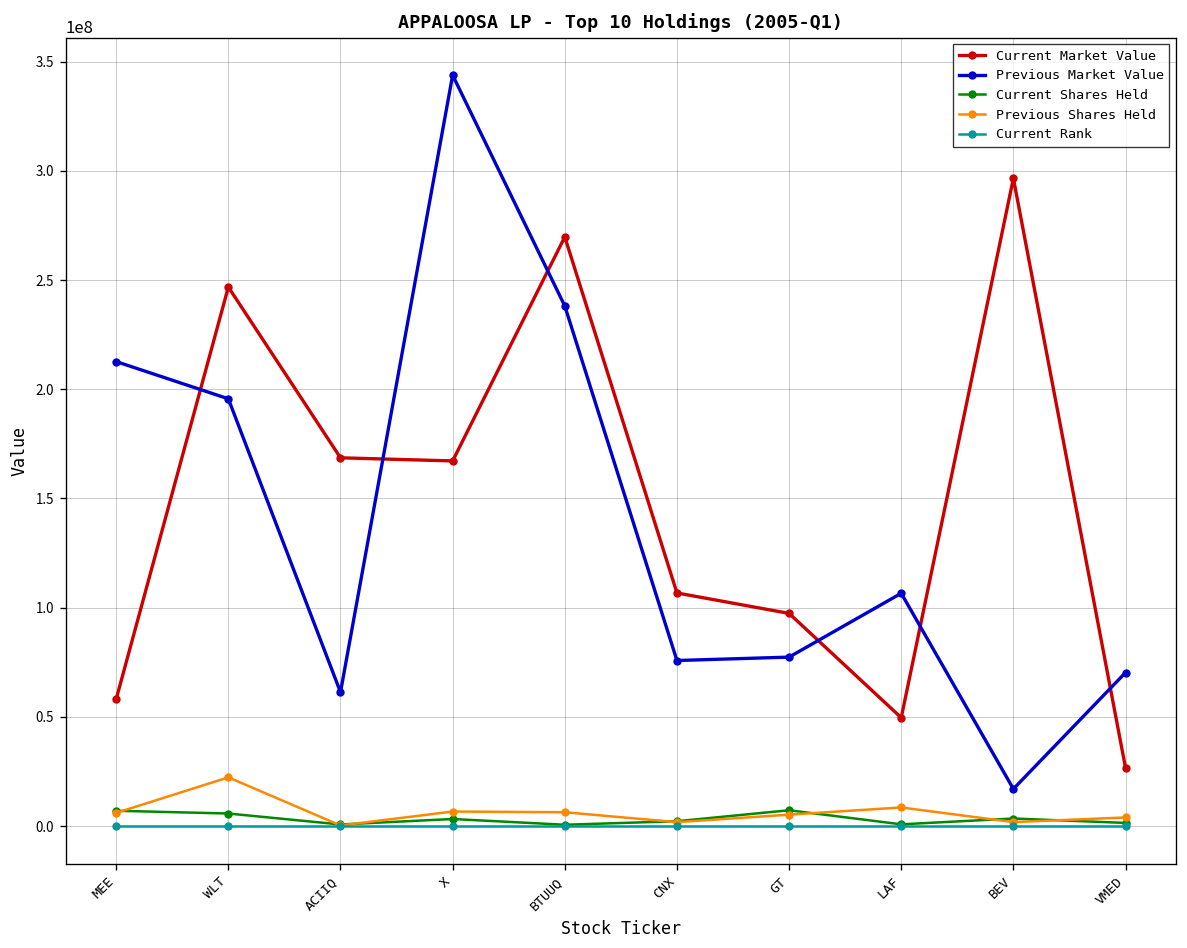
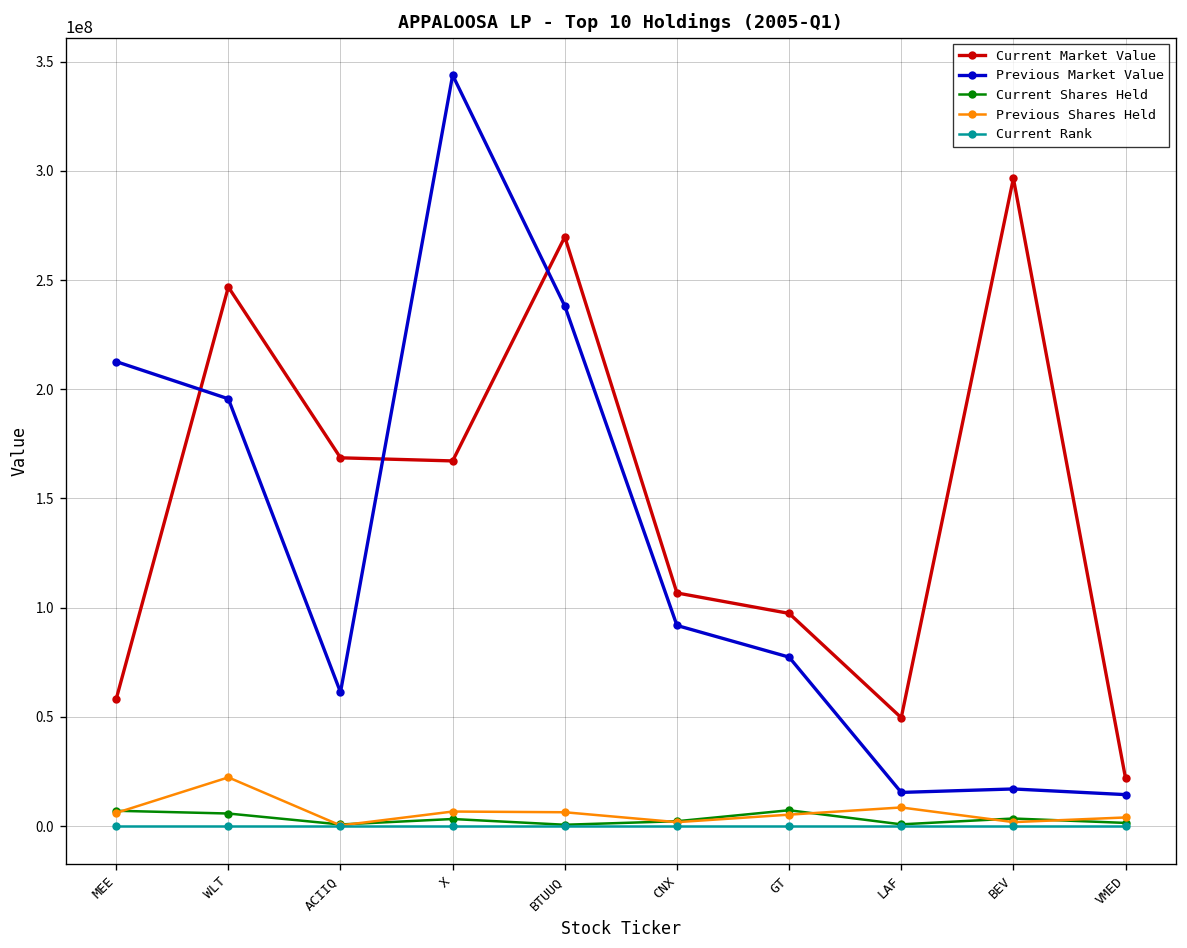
  {
    "Current Market Value": {
      "MEE": 58000000,
      "WLT": 247000000,
      "ACIIQ": 169000000,
      "X": 167000000,
      "BTUUQ": 270000000,
      "CNX": 107000000,
      "GT": 97000000,
      "LAF": 50000000,
      "BEV": 297000000,
-     "VMED": 27000000
+     "VMED": 22000000
    },
    "Previous Market Value": {
      "MEE": 213000000,
      "WLT": 196000000,
      "ACIIQ": 61000000,
      "X": 344000000,
      "BTUUQ": 238000000,
-     "CNX": 76000000,
+     "CNX": 92000000,
      "GT": 77000000,
-     "LAF": 107000000,
+     "LAF": 15000000,
      "BEV": 17000000,
-     "VMED": 70000000
+     "VMED": 14000000
    },
    "Current Shares Held": {
      "WLT": 6000000,
      "X": 3000000,
      "GT": 7000000,
      "BEV": 4000000,
      "VMED": 2000000
    },
    "Previous Shares Held": {
      "WLT": 22000000,
      "X": 7000000,
      "BTUUQ": 6000000,
      "GT": 5000000,
      "LAF": 9000000,
      "BEV": 2000000,
      "VMED": 4000000
    },
    "Current Rank": {
      "MEE": 0,
      "WLT": 0,
      "X": 0,
      "CNX": 0,
      "GT": 0,
      "BEV": 0,
      "VMED": 0
    }
  }
